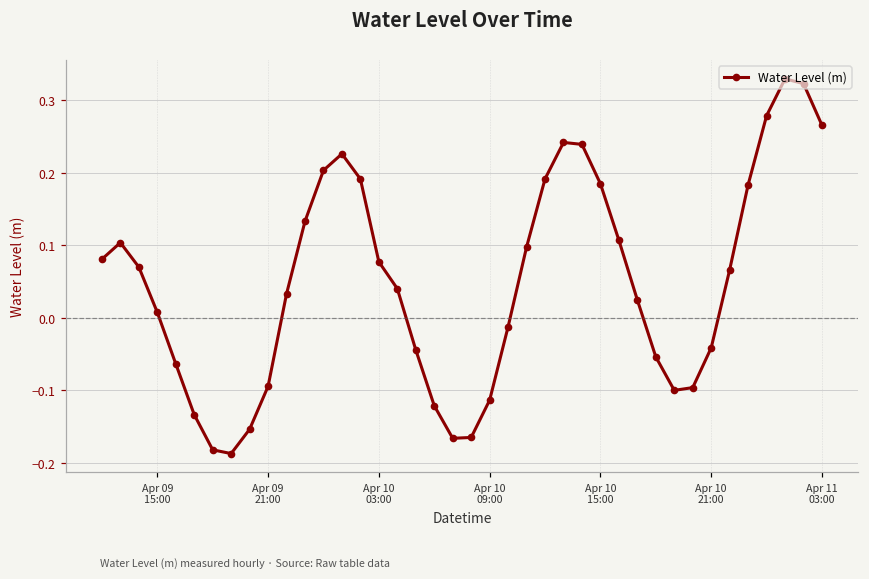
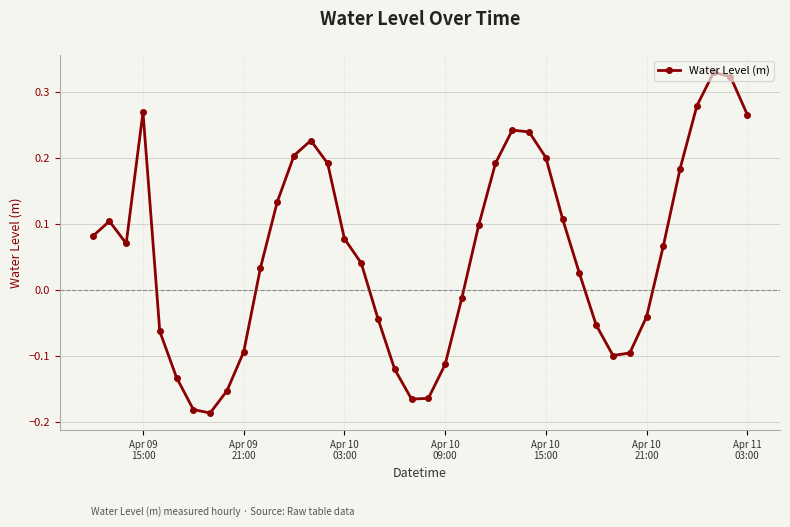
  {
-   "Apr 09 15:00": 0.01,
+   "Apr 09 15:00": 0.27,
    "Apr 09 21:00": -0.09,
    "Apr 10 03:00": 0.08,
    "Apr 10 09:00": -0.11,
-   "Apr 10 15:00": 0.19,
+   "Apr 10 15:00": 0.20,
    "Apr 10 21:00": -0.04,
    "Apr 11 03:00": 0.27
  }
